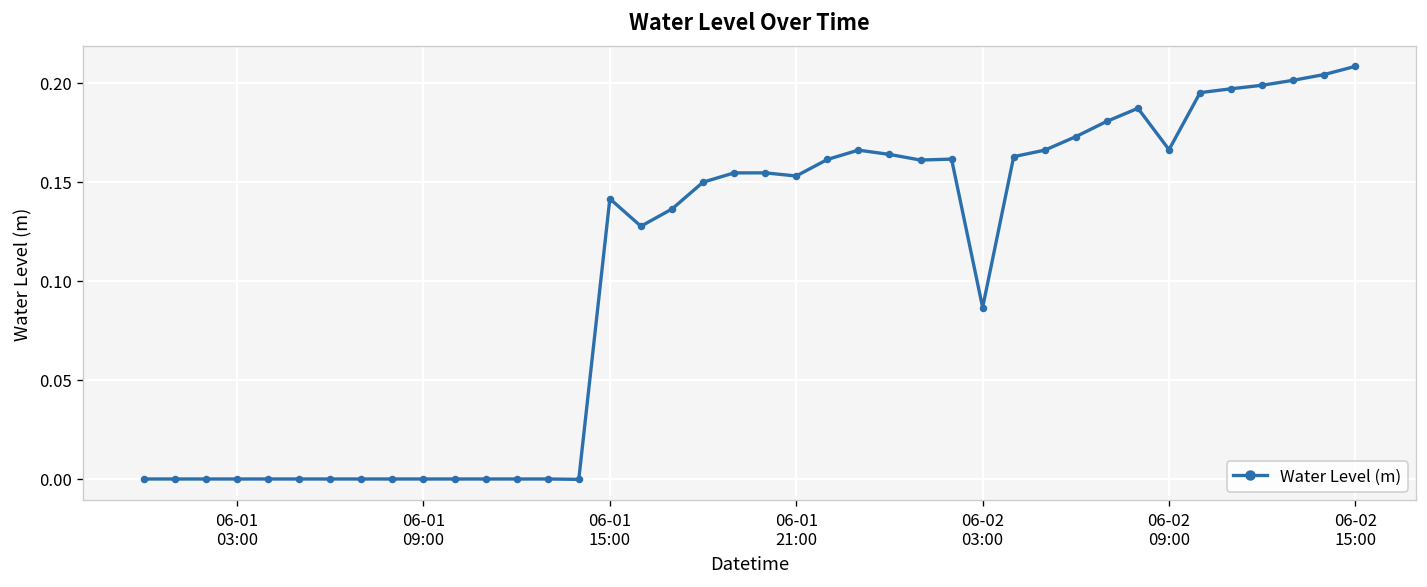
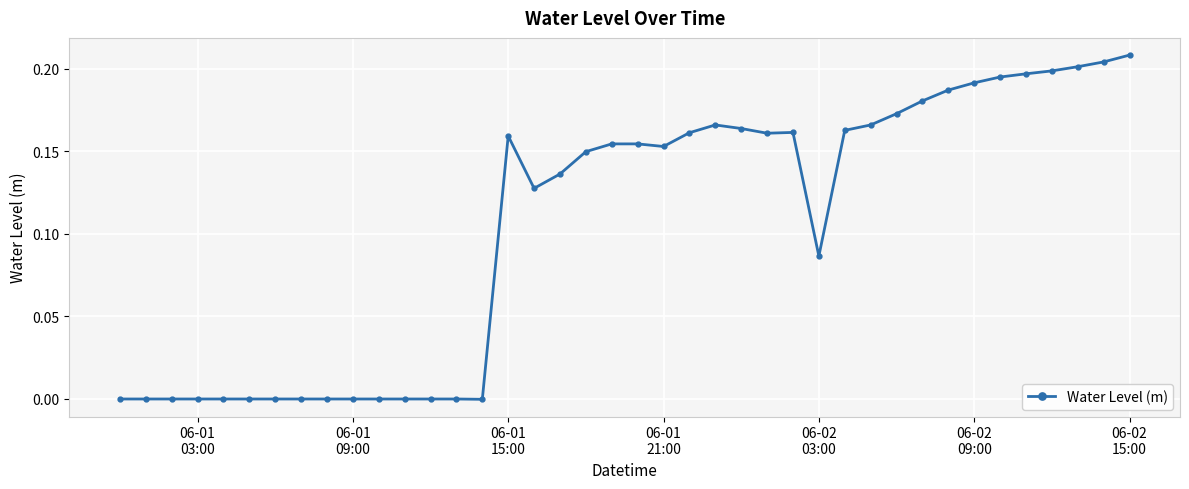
  {
    "06-01 03:00": 0.000,
    "06-01 09:00": 0.000,
-   "06-01 15:00": 0.142,
+   "06-01 15:00": 0.159,
    "06-01 21:00": 0.153,
    "06-02 03:00": 0.087,
-   "06-02 09:00": 0.166,
+   "06-02 09:00": 0.192,
    "06-02 15:00": 0.208
  }
